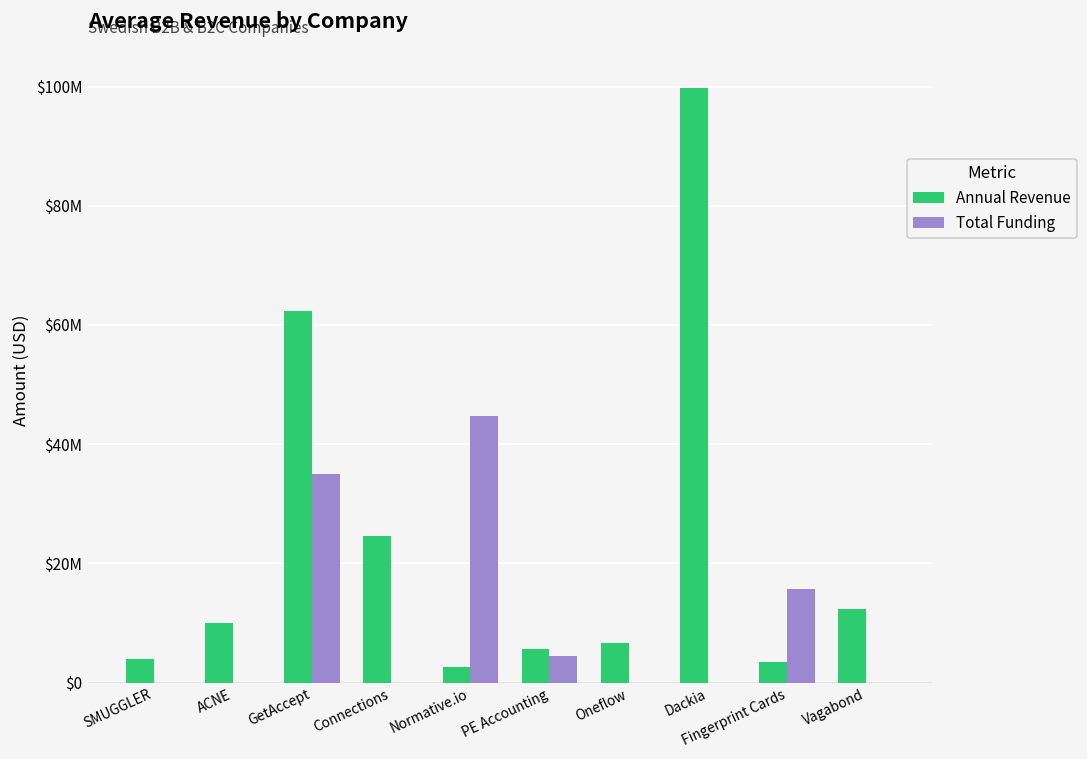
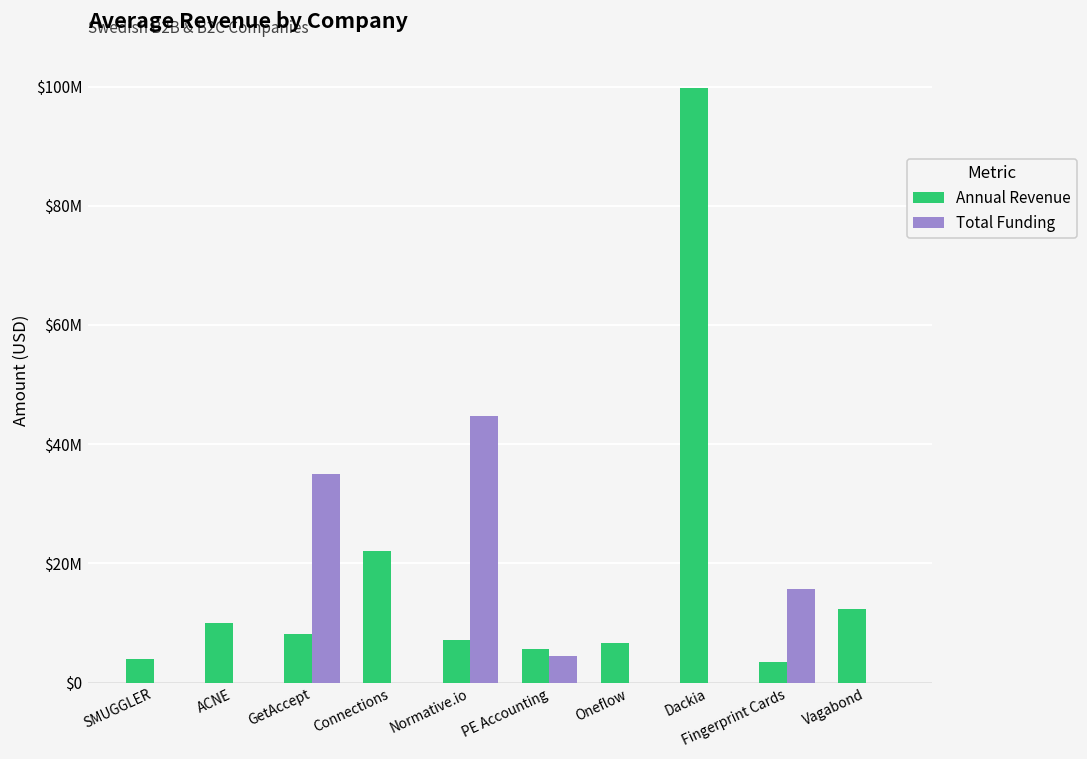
  {
    "Annual Revenue": {
      "SMUGGLER": "$4000000",
      "ACNE": "$10000000",
-     "GetAccept": "$62000000",
-     "Connections": "$25000000",
-     "Normative.io": "$3000000",
+     "GetAccept": "$8000000",
+     "Connections": "$22000000",
+     "Normative.io": "$7000000",
      "PE Accounting": "$6000000",
      "Oneflow": "$7000000",
      "Dackia": "$100000000",
      "Fingerprint Cards": "$4000000",
      "Vagabond": "$12000000"
    },
    "Total Funding": {
      "SMUGGLER": "$0",
      "ACNE": "$0",
      "GetAccept": "$35000000",
      "Connections": "$0",
      "Normative.io": "$45000000",
      "PE Accounting": "$4000000",
      "Oneflow": "$0",
      "Dackia": "$0",
      "Fingerprint Cards": "$16000000",
      "Vagabond": "$0"
    }
  }
